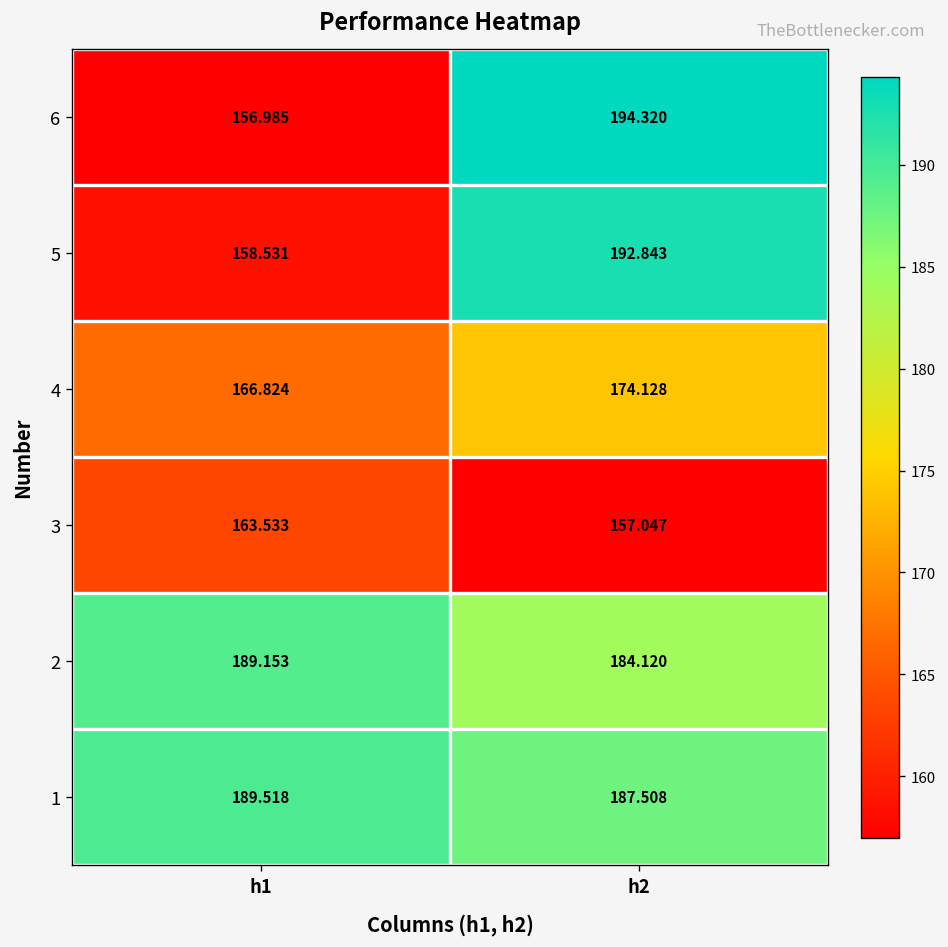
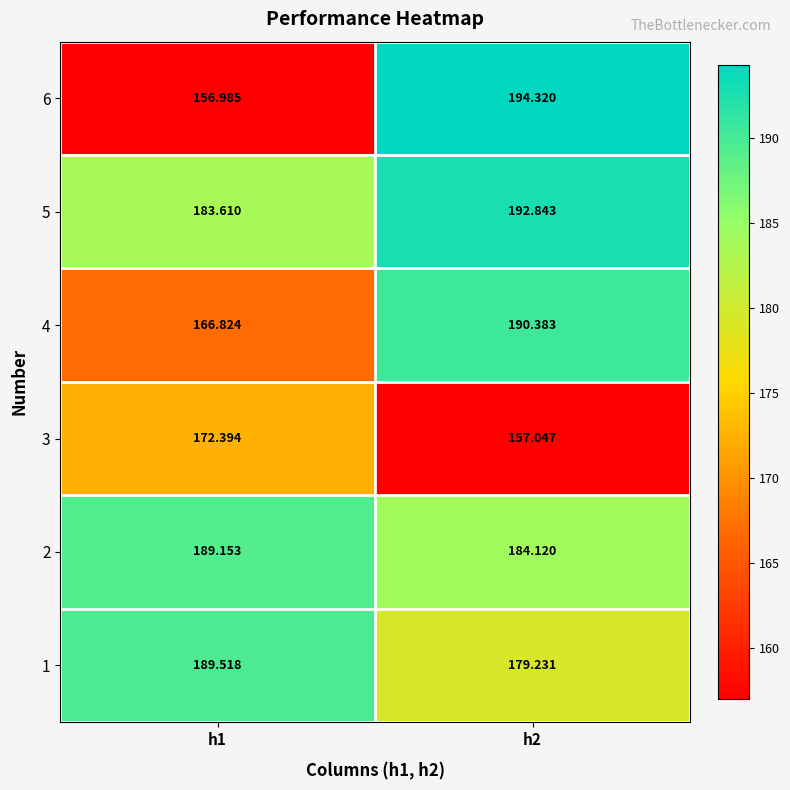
  {
    "6": {
      "h1": 156.985,
      "h2": 194.320
    },
    "5": {
-     "h1": 158.531,
+     "h1": 183.610,
      "h2": 192.843
    },
    "4": {
      "h1": 166.824,
-     "h2": 174.128
+     "h2": 190.383
    },
    "3": {
-     "h1": 163.533,
+     "h1": 172.394,
      "h2": 157.047
    },
    "2": {
      "h1": 189.153,
      "h2": 184.120
    },
    "1": {
      "h1": 189.518,
-     "h2": 187.508
+     "h2": 179.231
    }
  }
